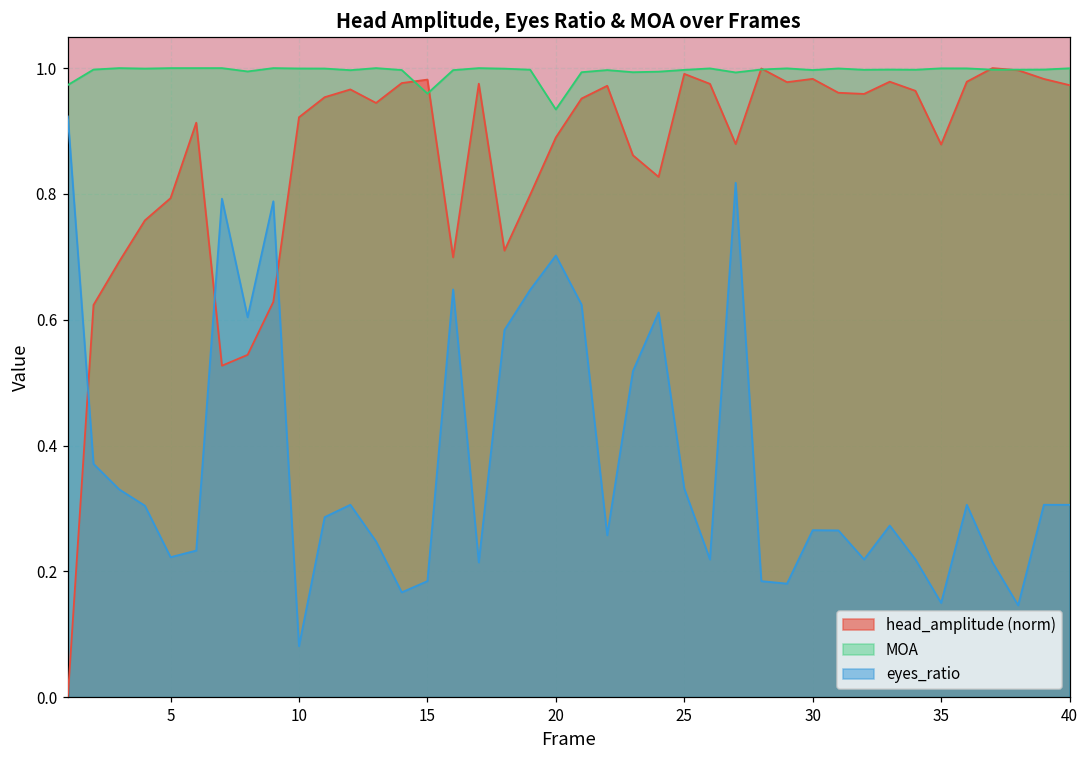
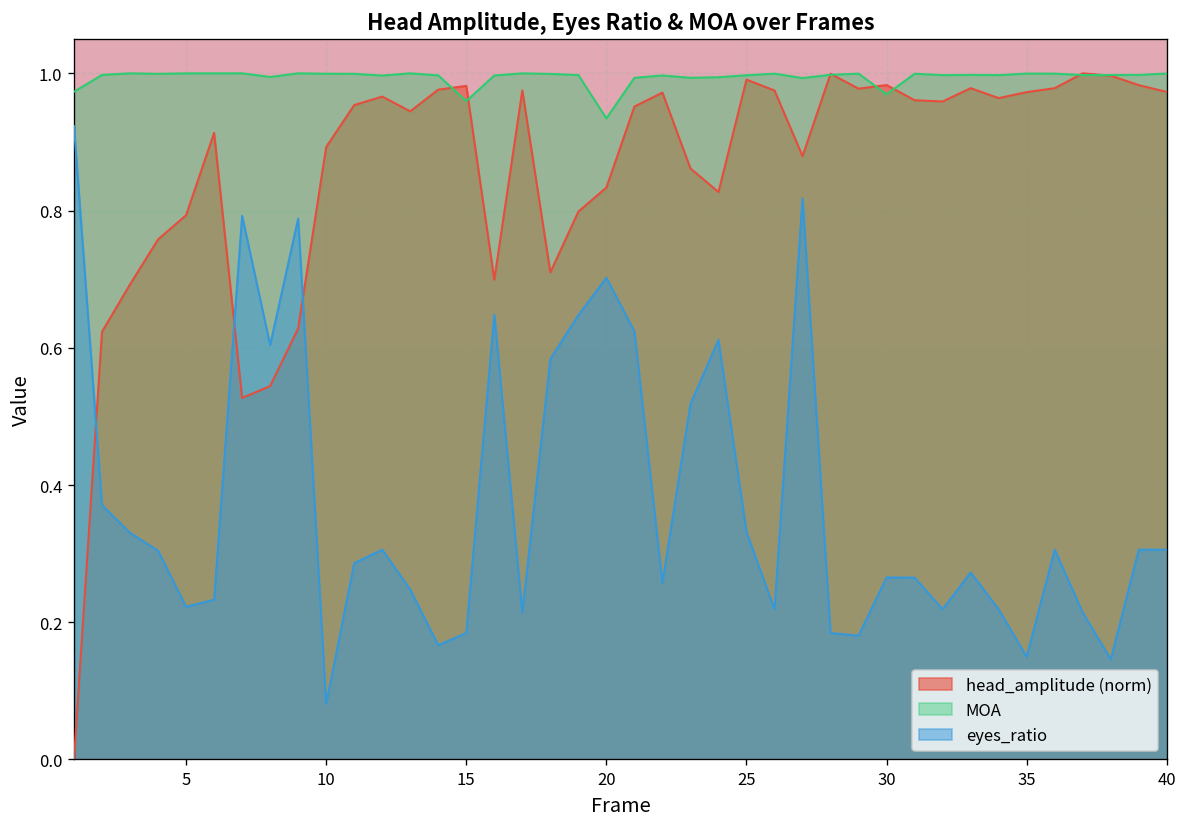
  {
    "head_amplitude (norm)": {
      "5": 0.79,
-     "10": 0.92,
+     "10": 0.89,
      "15": 0.98,
-     "20": 0.89,
+     "20": 0.83,
      "25": 0.99,
      "30": 0.98,
-     "35": 0.88,
+     "35": 0.97,
      "40": 0.97
    },
    "MOA": {
      "5": 1.00,
      "10": 1.00,
      "15": 0.96,
      "20": 0.93,
      "25": 1.00,
-     "30": 1.00,
+     "30": 0.97,
      "35": 1.00,
      "40": 1.00
    },
    "eyes_ratio": {
      "5": 0.22,
      "10": 0.08,
      "15": 0.18,
      "20": 0.70,
      "25": 0.33,
      "30": 0.27,
      "35": 0.15,
      "40": 0.31
    }
  }
